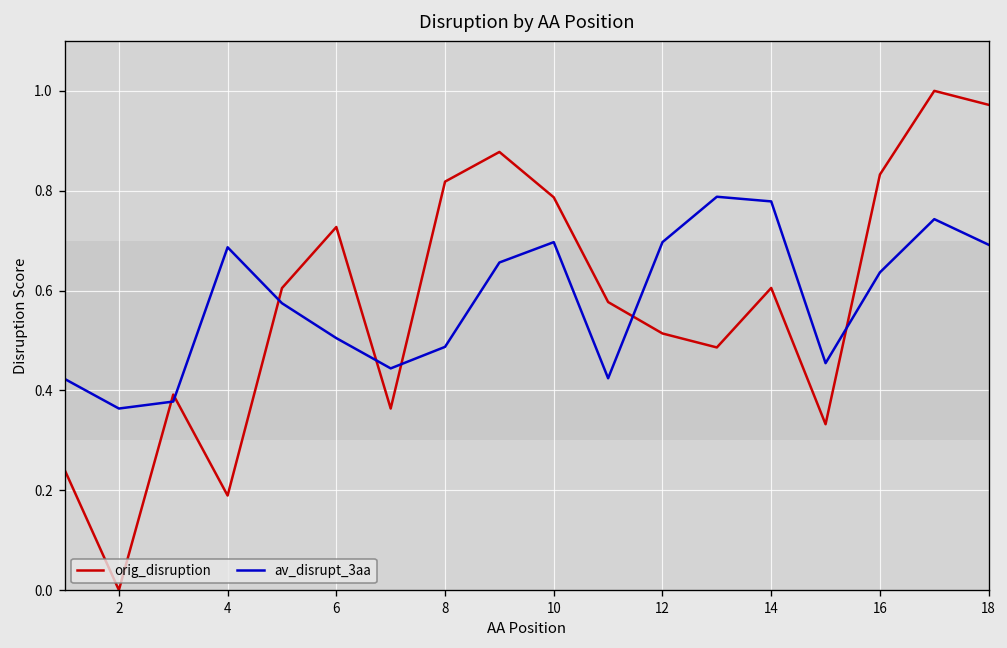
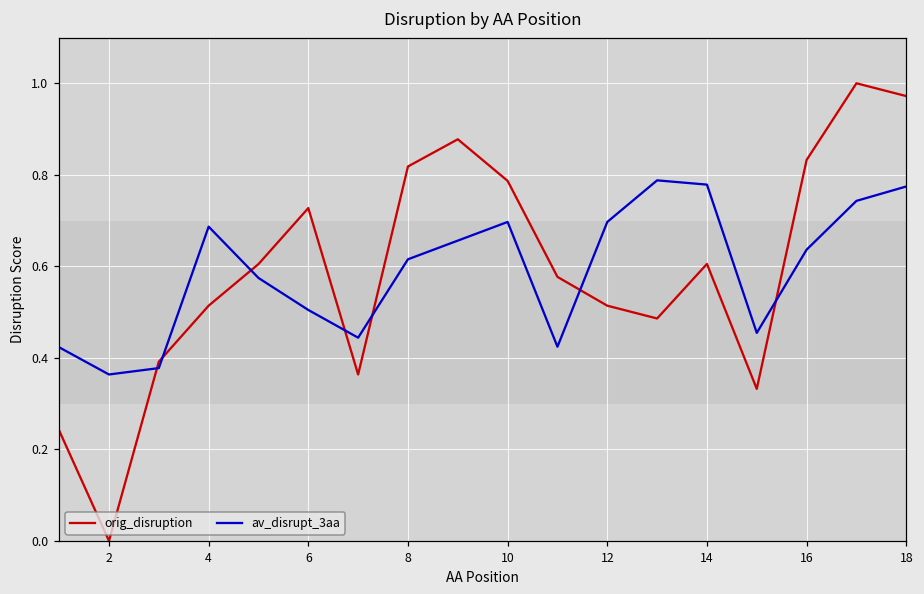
  {
    "orig_disruption": {
      "2": 0.00,
-     "4": 0.19,
+     "4": 0.51,
      "6": 0.73,
      "8": 0.82,
      "10": 0.79,
      "12": 0.51,
      "14": 0.61,
      "16": 0.83,
      "18": 0.97
    },
    "av_disrupt_3aa": {
      "2": 0.36,
      "4": 0.69,
      "6": 0.50,
-     "8": 0.49,
+     "8": 0.62,
      "10": 0.70,
      "12": 0.70,
      "14": 0.78,
      "16": 0.64,
-     "18": 0.69
+     "18": 0.77
    }
  }
